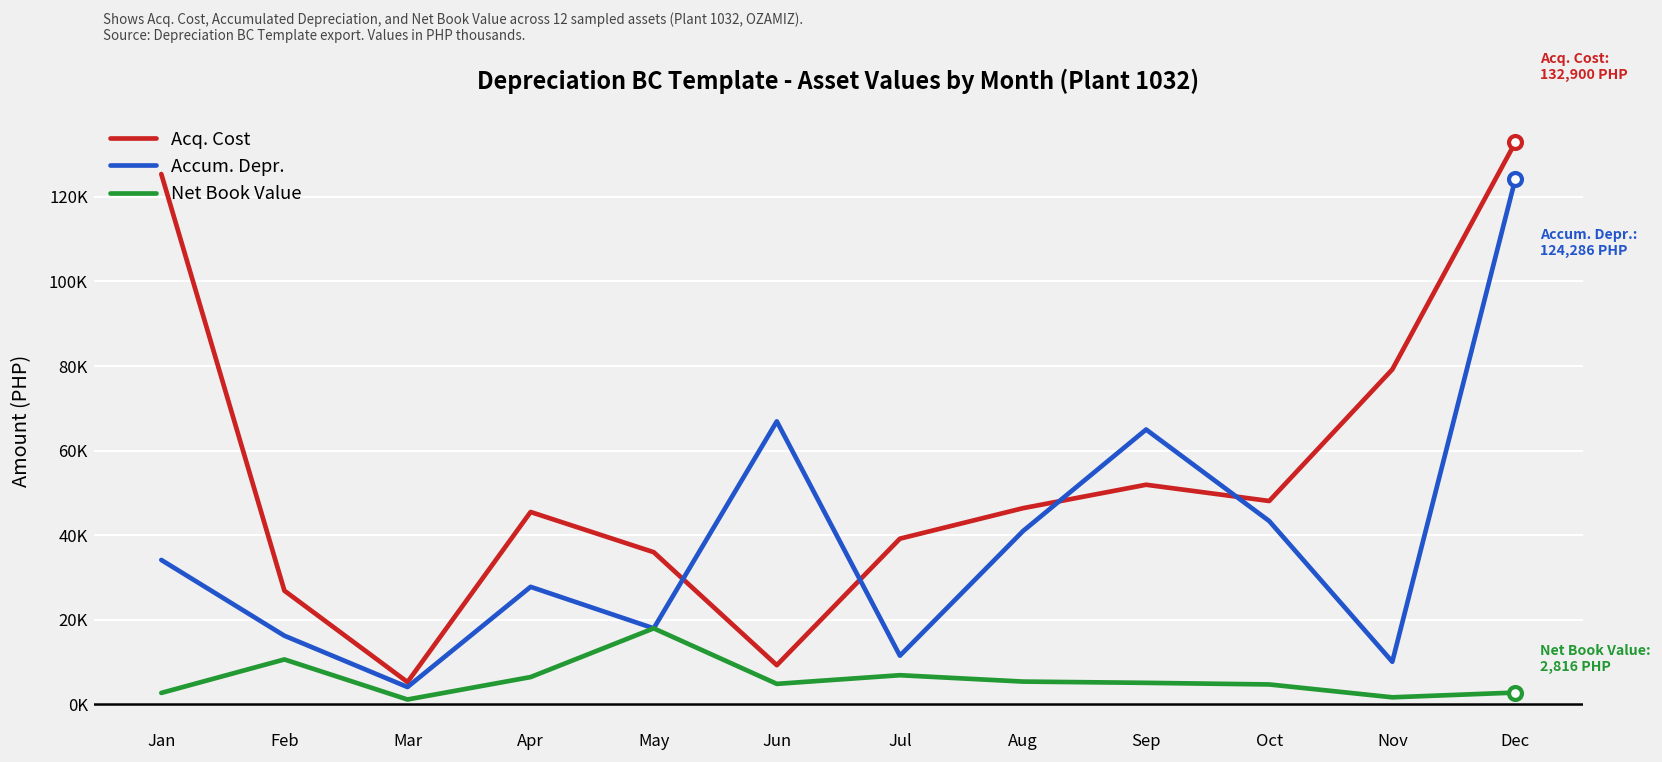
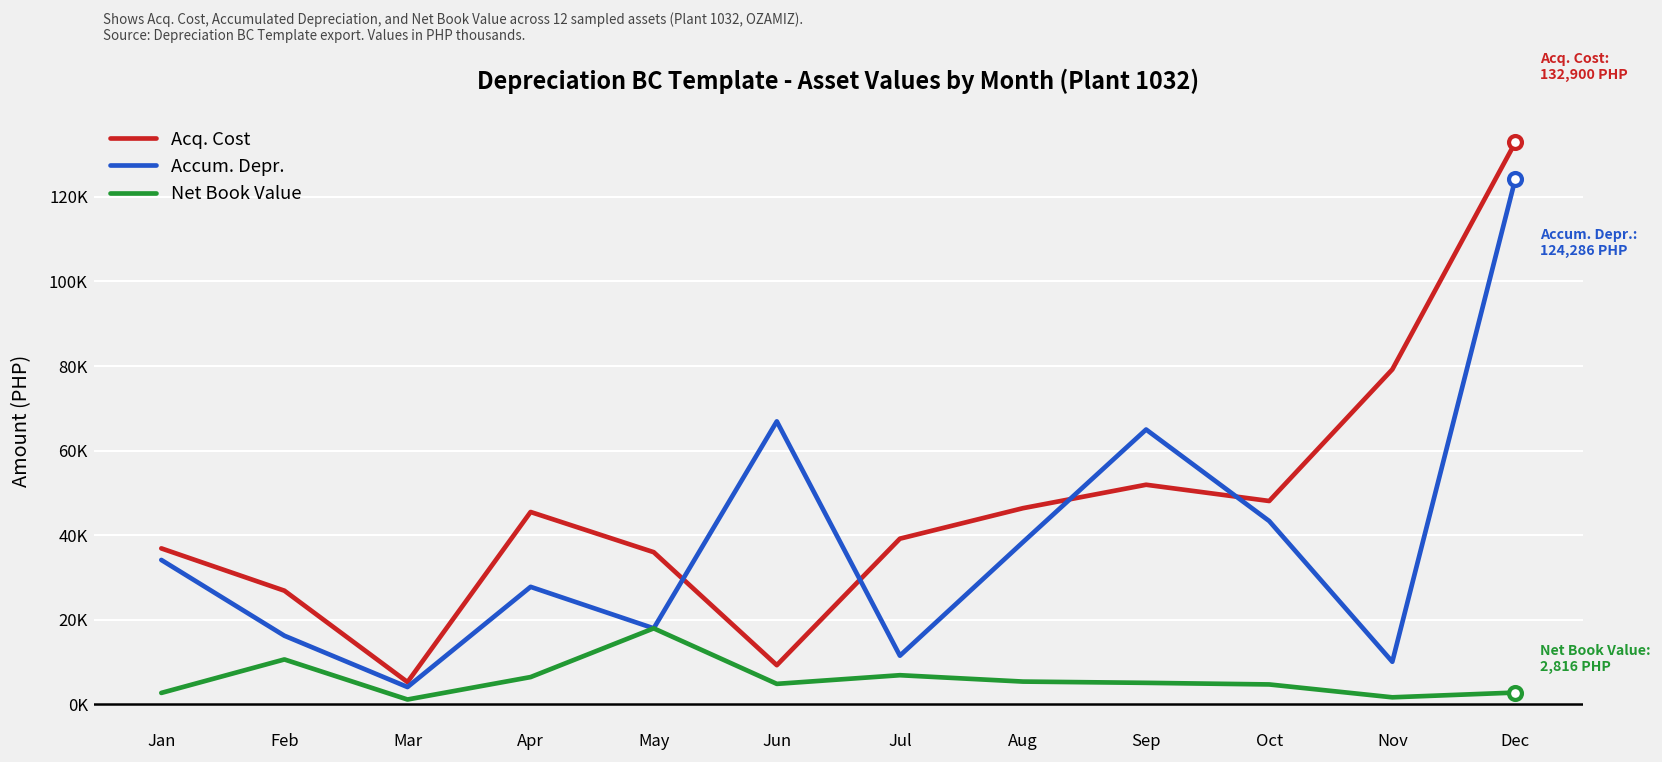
  {
    "Acq. Cost": {
-     "Jan": 125000,
+     "Jan": 37000,
      "Feb": 27000,
      "Mar": 5000,
      "Apr": 46000,
      "May": 36000,
      "Jun": 9000,
      "Jul": 39000,
      "Aug": 46000,
      "Sep": 52000,
      "Oct": 48000,
      "Nov": 79000
    },
    "Accum. Depr.": {
      "Jan": 34000,
      "Feb": 16000,
      "Mar": 4000,
      "Apr": 28000,
      "Jun": 67000,
      "Jul": 12000,
-     "Aug": 41000,
+     "Aug": 38000,
      "Sep": 65000,
      "Oct": 43000,
      "Nov": 10000
    },
    "Net Book Value": {
      "Jan": 3000,
      "Feb": 11000,
      "Mar": 1000,
      "Apr": 6000,
      "Jun": 5000,
      "Jul": 7000,
      "Aug": 5000,
      "Sep": 5000,
      "Oct": 5000,
      "Nov": 2000
    }
  }
